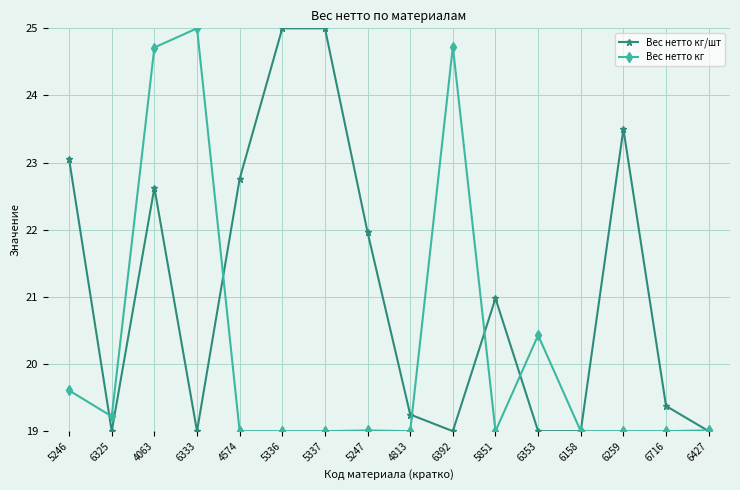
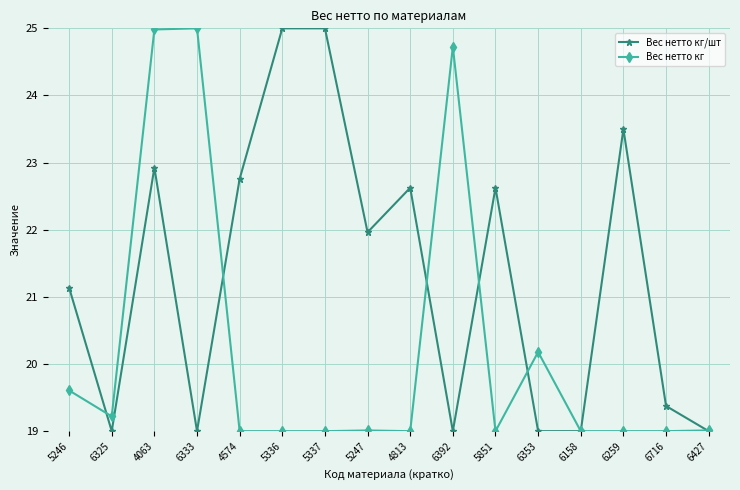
  {
    "Вес нетто кг/шт": {
-     "5246": 23.1,
+     "5246": 21.1,
      "6325": 19.0,
-     "4063": 22.6,
+     "4063": 22.9,
      "6333": 19.0,
      "4574": 22.8,
      "5336": 25.0,
      "5337": 25.0,
      "5247": 22.0,
-     "4813": 19.2,
+     "4813": 22.6,
      "6392": 19.0,
-     "5851": 21.0,
+     "5851": 22.6,
      "6353": 19.0,
      "6259": 23.5,
      "6716": 19.4
    },
    "Вес нетто кг": {
      "5246": 19.6,
      "6325": 19.2,
-     "4063": 24.7,
+     "4063": 25.0,
      "6333": 25.0,
      "4574": 19.0,
      "5336": 19.0,
      "5337": 19.0,
      "5247": 19.0,
      "4813": 19.0,
      "6392": 24.7,
      "5851": 19.0,
-     "6353": 20.4,
+     "6353": 20.2,
      "6259": 19.0,
      "6716": 19.0
    }
  }
